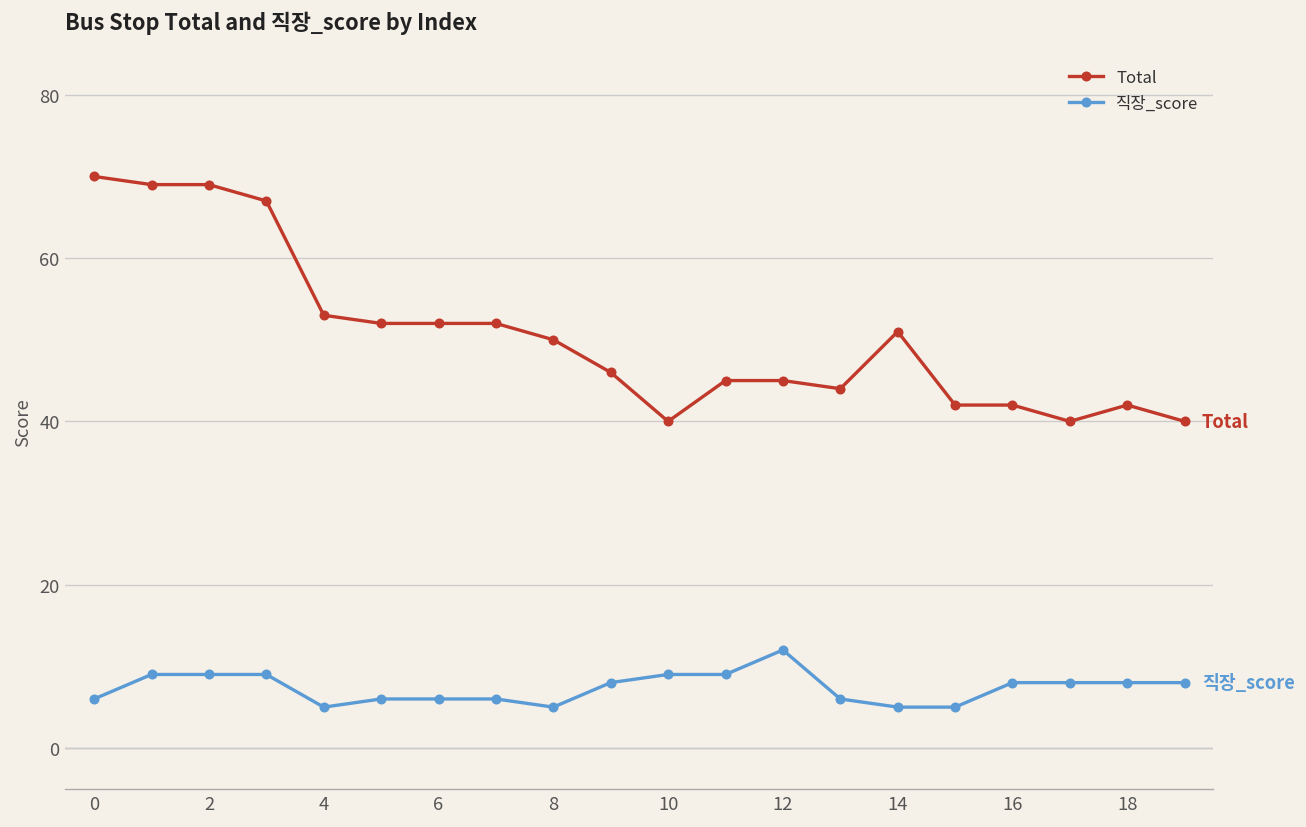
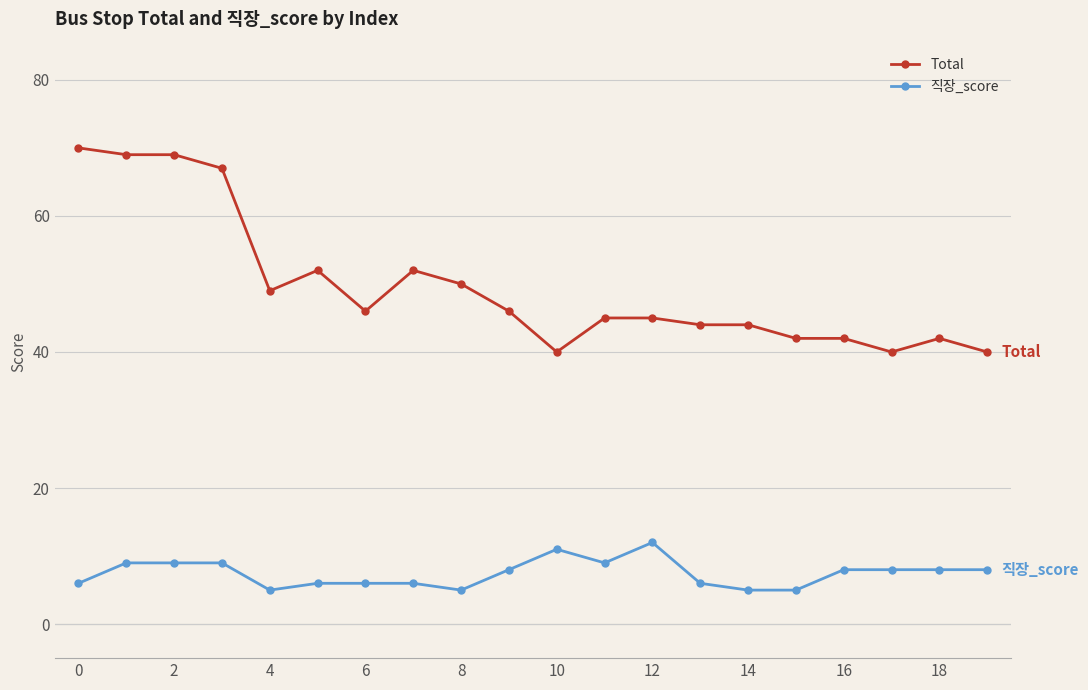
  {
    "Total": {
      "0": 70,
      "2": 69,
-     "4": 53,
-     "6": 52,
+     "4": 49,
+     "6": 46,
      "8": 50,
      "10": 40,
      "12": 45,
-     "14": 51,
+     "14": 44,
      "16": 42,
      "18": 42
    },
    "직장_score": {
      "0": 6,
      "2": 9,
      "4": 5,
      "6": 6,
      "8": 5,
-     "10": 9,
+     "10": 11,
      "12": 12,
      "14": 5,
      "16": 8,
      "18": 8
    }
  }
